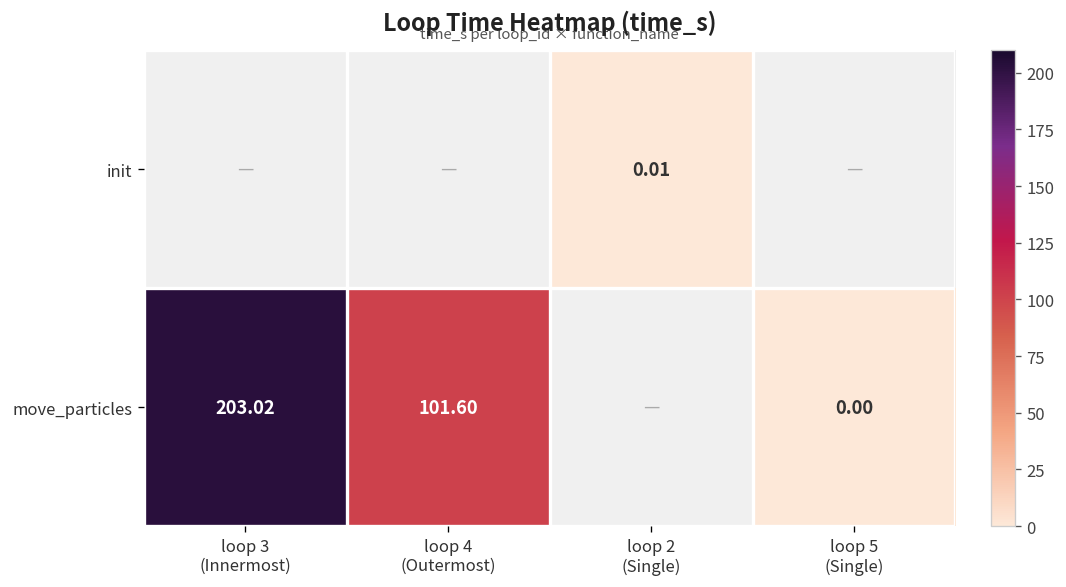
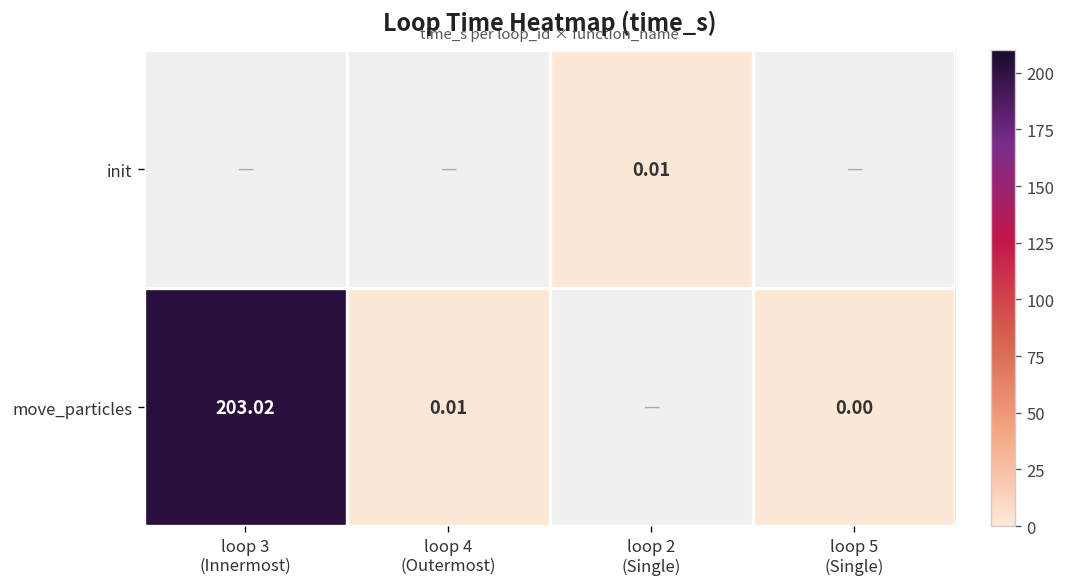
  {
    "init": {
      "loop 2 (Single)": 0.01
    },
    "move_particles": {
      "loop 3 (Innermost)": 203.02,
-     "loop 4 (Outermost)": 101.60,
+     "loop 4 (Outermost)": 0.01,
      "loop 5 (Single)": 0.00
    }
  }
